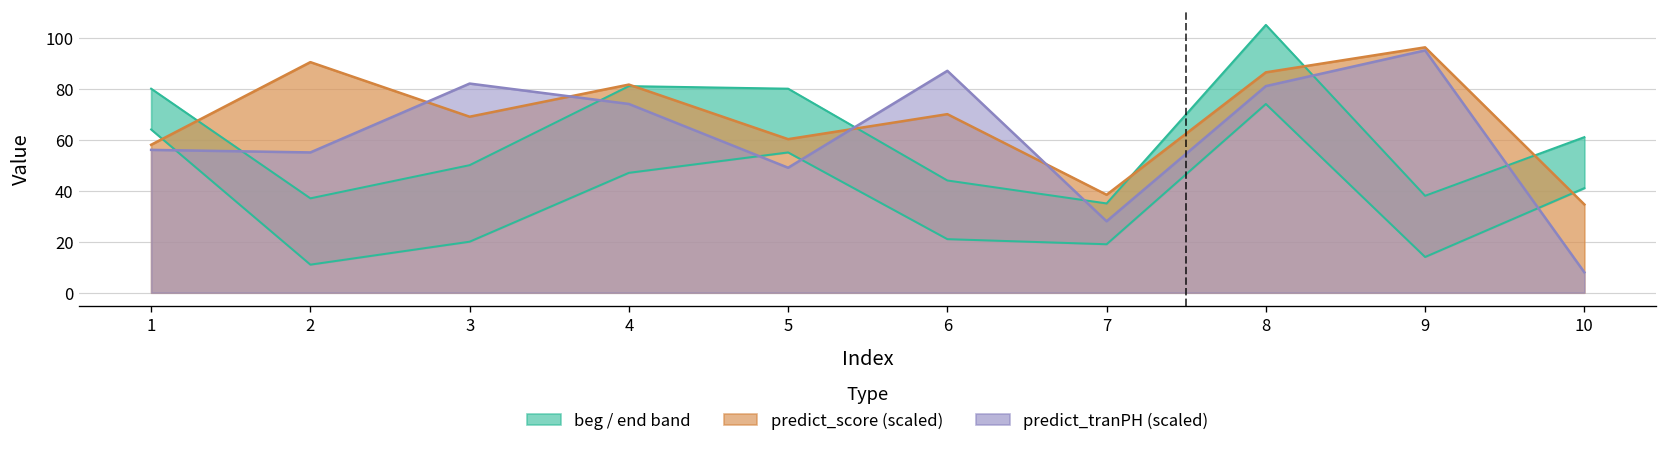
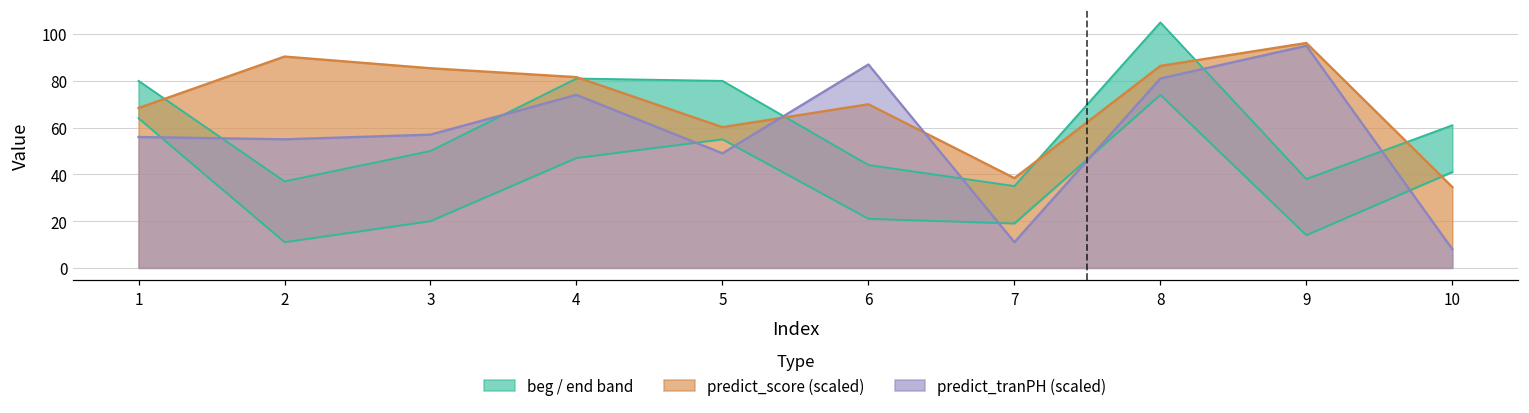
  {
    "predict_score (scaled)": {
-     "1": 58,
+     "1": 68,
      "2": 90,
-     "3": 69,
+     "3": 85,
      "5": 60,
      "6": 70,
      "7": 38,
      "8": 86,
      "10": 35
    },
    "predict_tranPH (scaled)": {
      "1": 56,
      "2": 55,
-     "3": 82,
+     "3": 57,
      "4": 74,
      "5": 49,
      "6": 87,
-     "7": 28,
+     "7": 11,
      "8": 81,
      "10": 8
    }
  }
